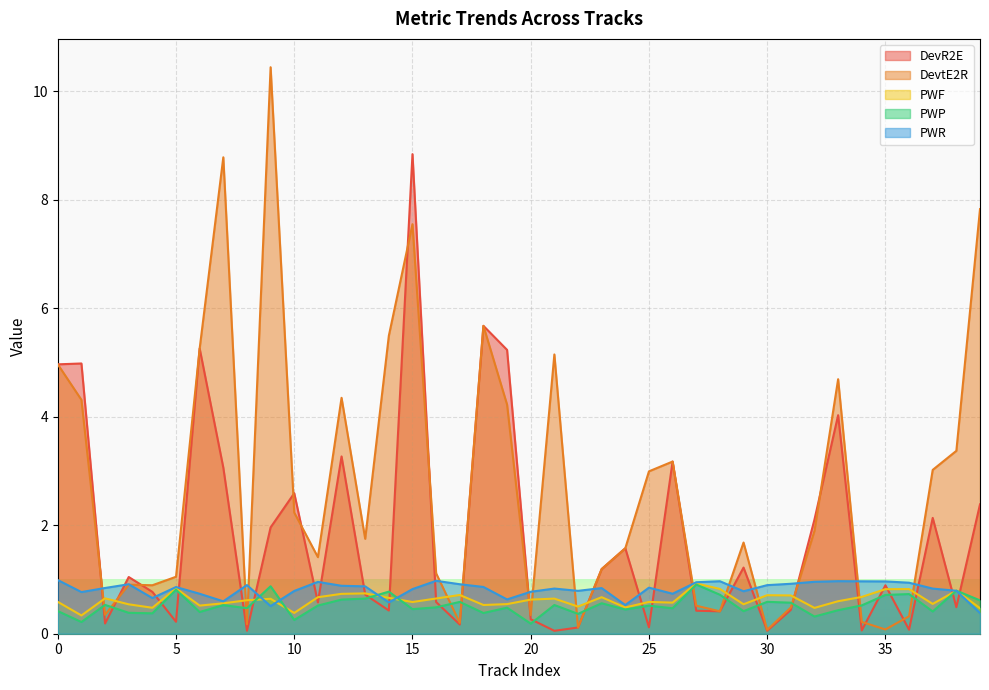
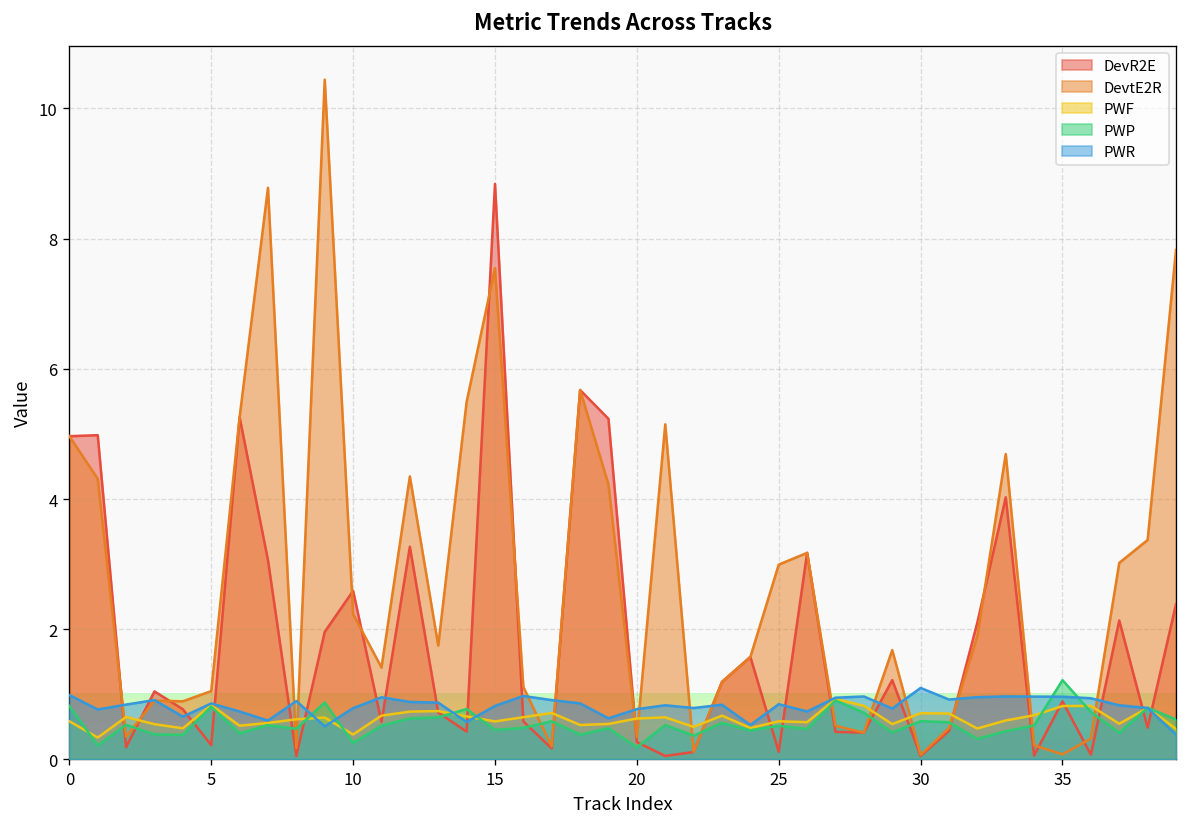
  {
    "PWP": {
-     "0": 0.4,
+     "0": 0.8,
      "10": 0.3,
      "15": 0.5,
      "20": 0.2,
      "25": 0.5,
      "30": 0.6,
-     "35": 0.7
+     "35": 1.2
    },
    "PWR": {
      "0": 1.0,
      "10": 0.8,
      "15": 0.8,
      "20": 0.8,
      "25": 0.8,
-     "30": 0.9,
+     "30": 1.1,
      "35": 1.0
    }
  }
